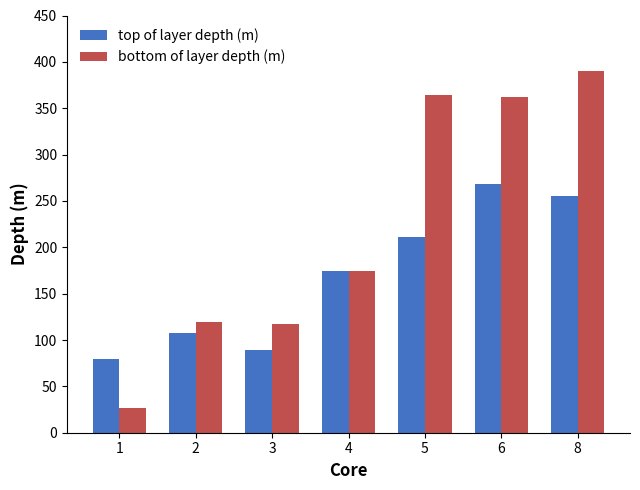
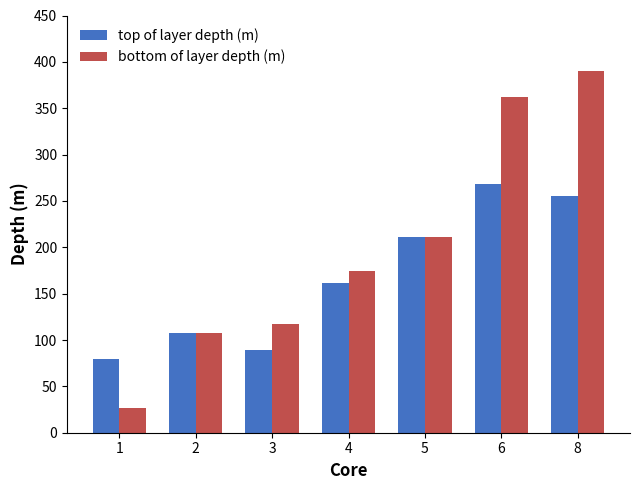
  {
    "top of layer depth (m)": {
      "1": 80,
      "2": 110,
      "3": 90,
-     "4": 170,
+     "4": 160,
      "5": 210,
      "6": 270,
      "8": 250
    },
    "bottom of layer depth (m)": {
      "1": 30,
-     "2": 120,
+     "2": 110,
      "3": 120,
      "4": 170,
-     "5": 360,
+     "5": 210,
      "6": 360,
      "8": 390
    }
  }
